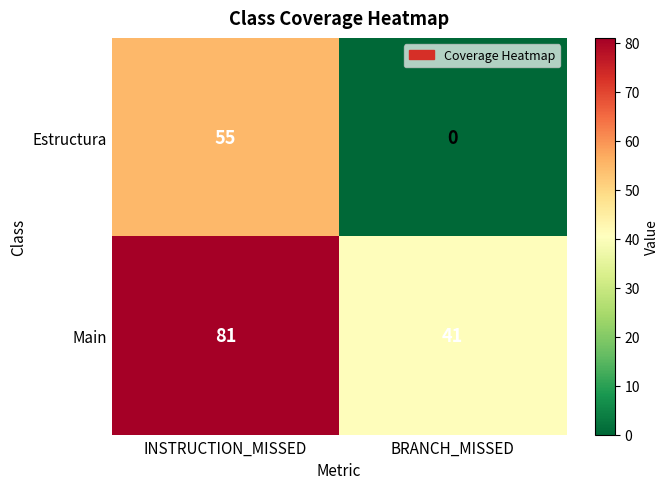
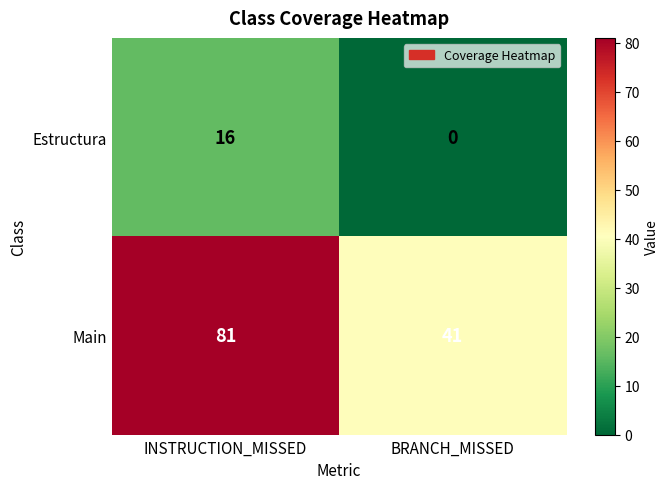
  {
    "Estructura": {
-     "INSTRUCTION_MISSED": 55,
+     "INSTRUCTION_MISSED": 16,
      "BRANCH_MISSED": 0
    },
    "Main": {
      "INSTRUCTION_MISSED": 81,
      "BRANCH_MISSED": 41
    }
  }
